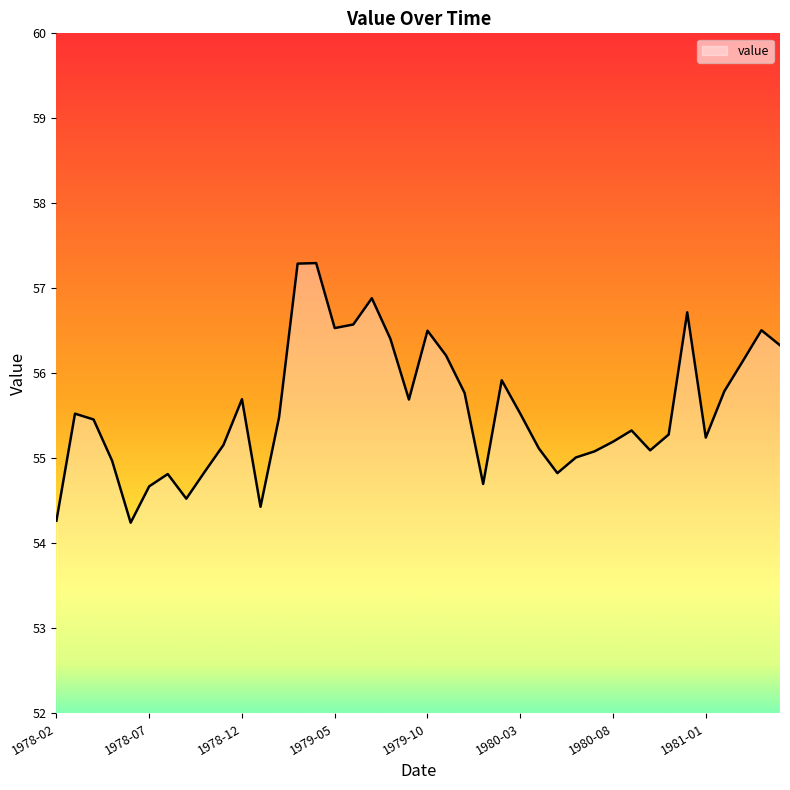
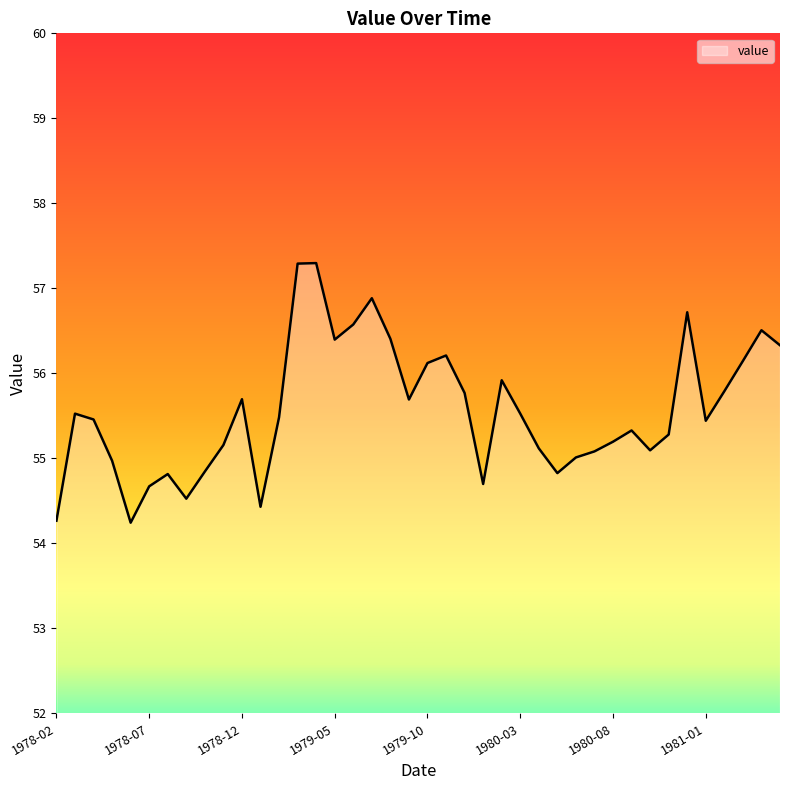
  {
    "1978-02": 54.3,
    "1978-07": 54.7,
    "1978-12": 55.7,
-   "1979-05": 56.5,
-   "1979-10": 56.5,
+   "1979-05": 56.4,
+   "1979-10": 56.1,
    "1980-03": 55.5,
    "1980-08": 55.2,
-   "1981-01": 55.2
+   "1981-01": 55.4
  }
